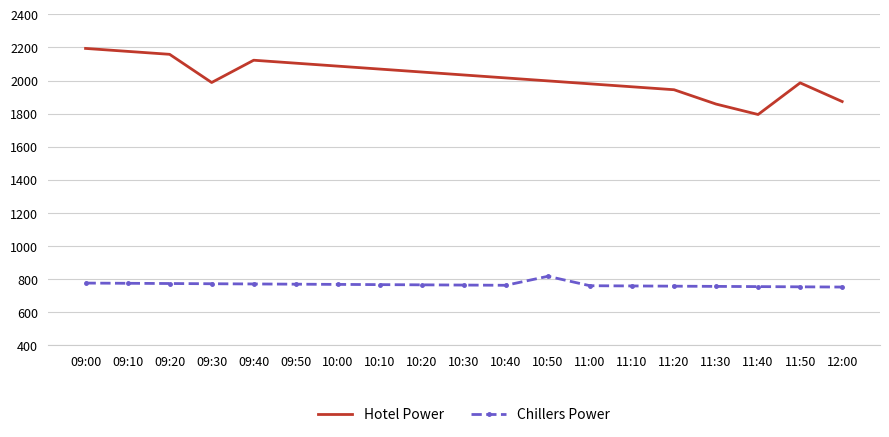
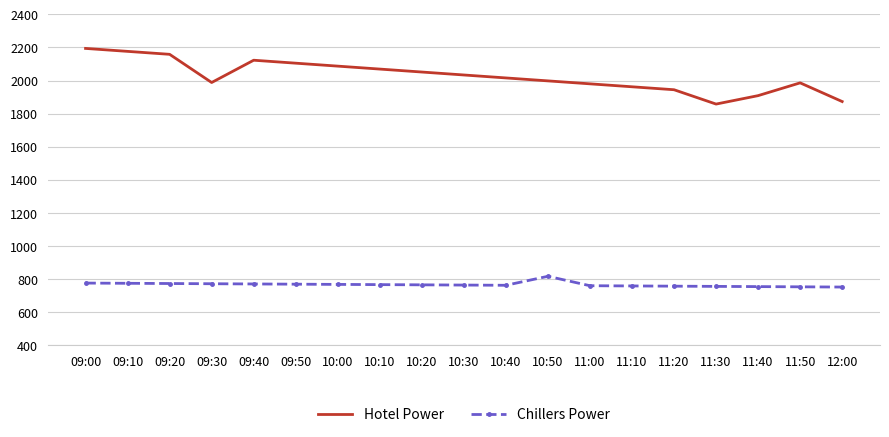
  {
    "Hotel Power": {
      "09:00": 2190,
      "09:10": 2180,
      "09:20": 2160,
      "09:30": 1990,
      "09:40": 2120,
      "09:50": 2100,
      "10:00": 2090,
      "10:10": 2070,
      "10:20": 2050,
      "10:30": 2030,
      "10:40": 2020,
      "10:50": 2000,
      "11:00": 1980,
      "11:10": 1960,
      "11:20": 1940,
      "11:30": 1860,
-     "11:40": 1790,
+     "11:40": 1910,
      "11:50": 1990,
      "12:00": 1870
    },
    "Chillers Power": {
      "09:00": 780,
      "09:10": 770,
      "09:20": 770,
      "09:30": 770,
      "09:40": 770,
      "09:50": 770,
      "10:00": 770,
      "10:10": 770,
      "10:20": 770,
      "10:30": 760,
      "10:40": 760,
      "10:50": 820,
      "11:00": 760,
      "11:10": 760,
      "11:20": 760,
      "11:30": 760,
      "11:40": 750,
      "11:50": 750,
      "12:00": 750
    }
  }
